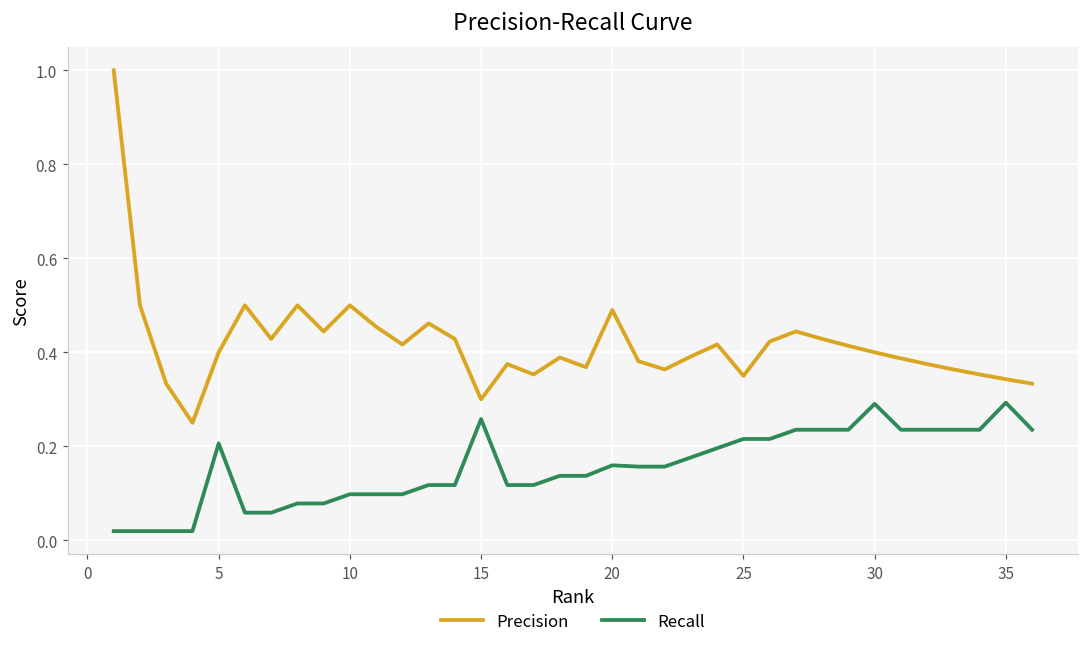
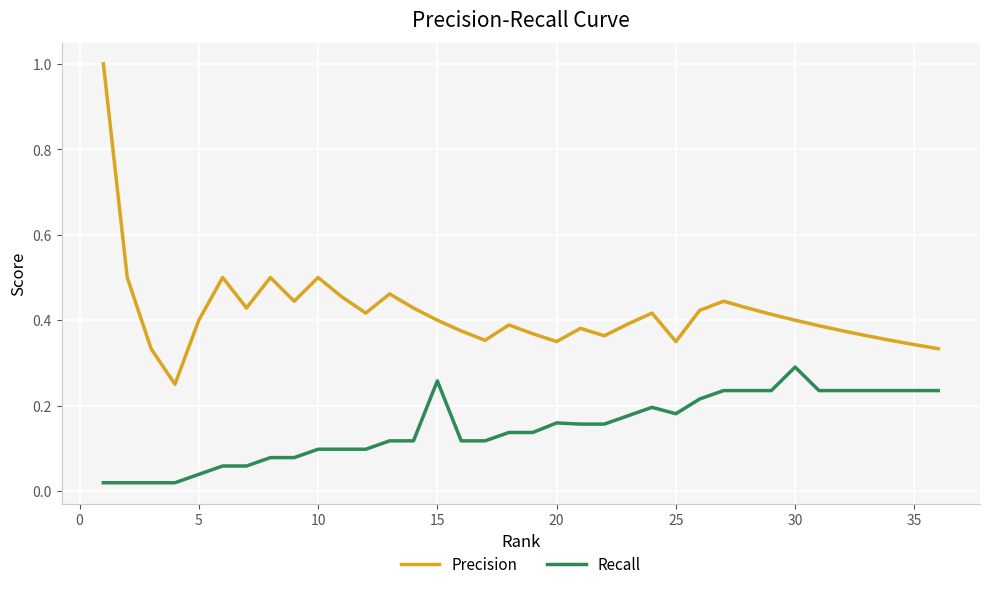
  {
    "Precision": {
      "5": 0.40,
      "10": 0.50,
-     "15": 0.3,
-     "20": 0.49,
+     "15": 0.4,
+     "20": 0.35,
      "25": 0.35,
      "30": 0.40,
      "35": 0.34
    },
    "Recall": {
-     "5": 0.21,
+     "5": 0.04,
      "10": 0.10,
      "15": 0.26,
      "20": 0.16,
-     "25": 0.22,
+     "25": 0.18,
      "30": 0.29,
-     "35": 0.29
+     "35": 0.24
    }
  }
